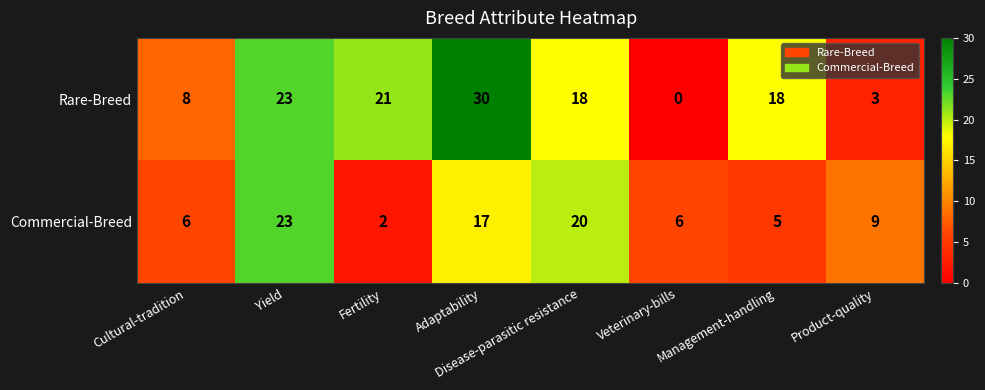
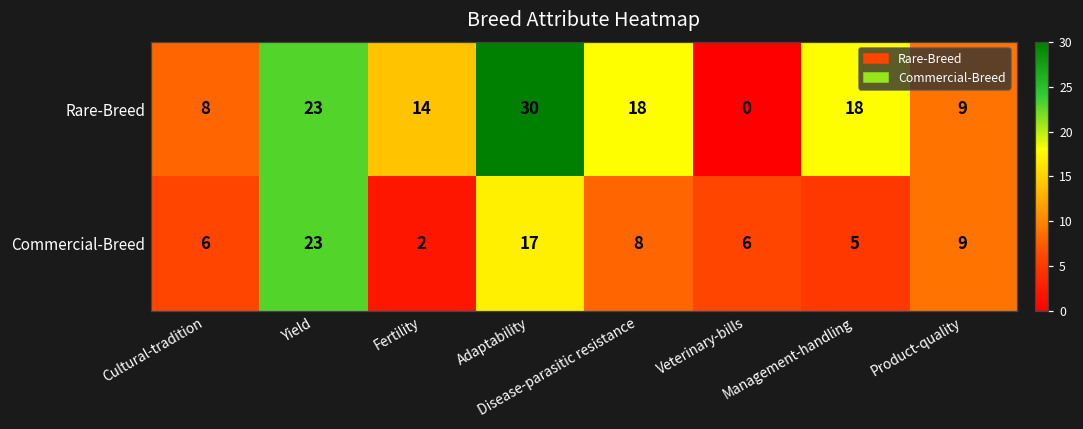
  {
    "Rare-Breed": {
      "Cultural-tradition": 8,
      "Yield": 23,
-     "Fertility": 21,
+     "Fertility": 14,
      "Adaptability": 30,
      "Disease-parasitic resistance": 18,
      "Veterinary-bills": 0,
      "Management-handling": 18,
-     "Product-quality": 3
+     "Product-quality": 9
    },
    "Commercial-Breed": {
      "Cultural-tradition": 6,
      "Yield": 23,
      "Fertility": 2,
      "Adaptability": 17,
-     "Disease-parasitic resistance": 20,
+     "Disease-parasitic resistance": 8,
      "Veterinary-bills": 6,
      "Management-handling": 5,
      "Product-quality": 9
    }
  }
